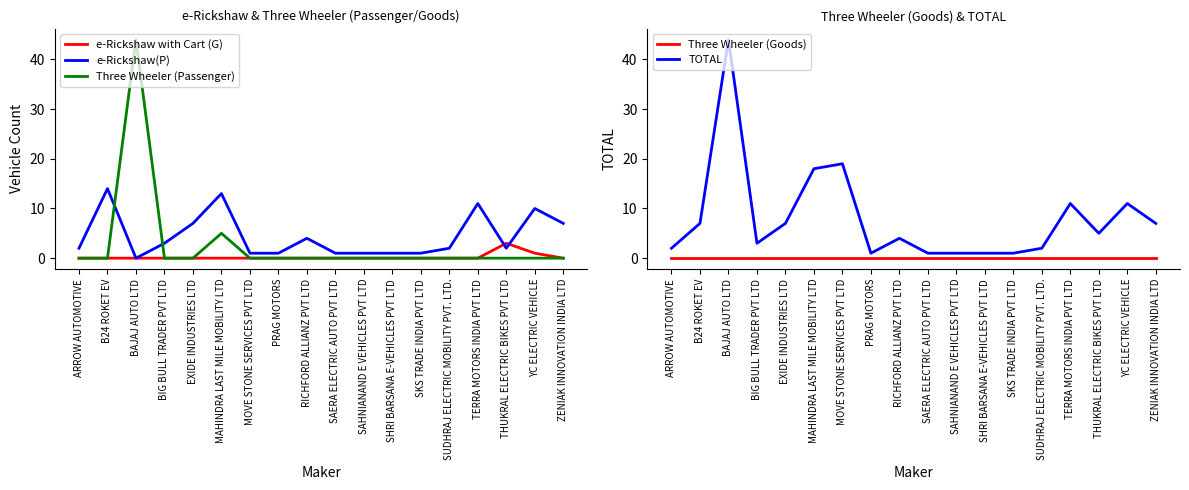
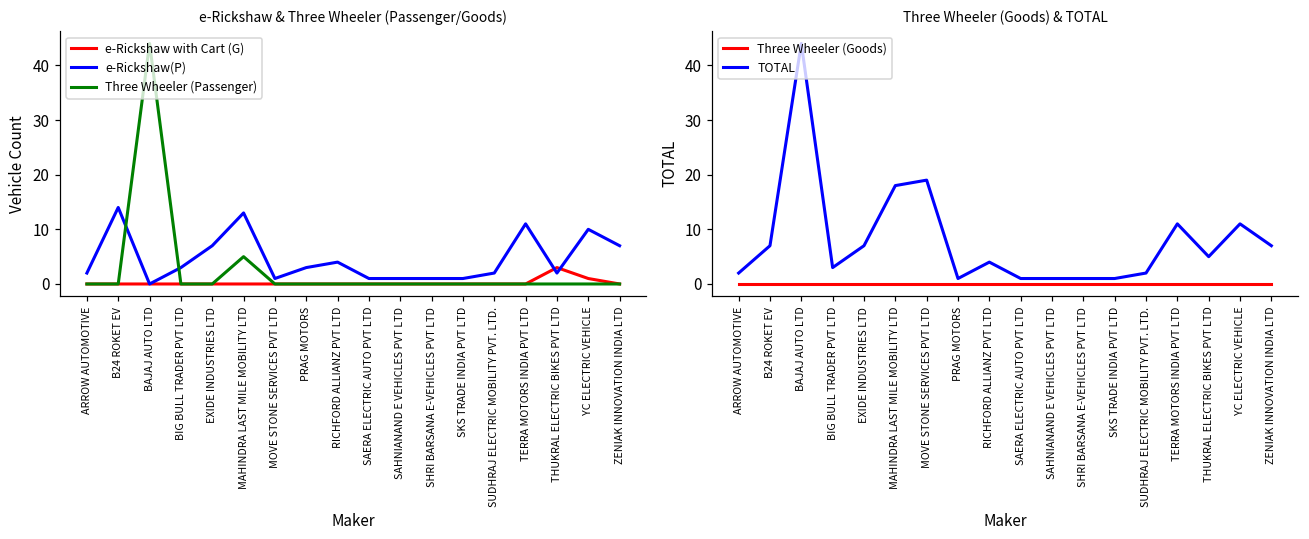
  {
    "e-Rickshaw & Three Wheeler (Passenger/Goods)": {
      "e-Rickshaw with Cart (G)": {
        "MAHINDRA LAST MILE MOBILITY LTD": 0,
        "THUKRAL ELECTRIC BIKES PVT LTD": 3,
        "YC ELECTRIC VEHICLE": 1
      },
      "e-Rickshaw(P)": {
        "ARROW AUTOMOTIVE": 2,
        "B24 ROKET EV": 14,
        "BIG BULL TRADER PVT LTD": 3,
        "EXIDE INDUSTRIES LTD": 7,
        "MAHINDRA LAST MILE MOBILITY LTD": 13,
        "MOVE STONE SERVICES PVT LTD": 1,
-       "PRAG MOTORS": 1,
+       "PRAG MOTORS": 3,
        "RICHFORD ALLIANZ PVT LTD": 4,
        "SAERA ELECTRIC AUTO PVT LTD": 1,
        "SAHNIANAND E VEHICLES PVT LTD": 1,
        "SHRI BARSANA E-VEHICLES PVT LTD": 1,
        "SKS TRADE INDIA PVT LTD": 1,
        "SUDHRAJ ELECTRIC MOBILITY PVT. LTD.": 2,
        "TERRA MOTORS INDIA PVT LTD": 11,
        "THUKRAL ELECTRIC BIKES PVT LTD": 2,
        "YC ELECTRIC VEHICLE": 10,
        "ZENIAK INNOVATION INDIA LTD": 7
      },
      "Three Wheeler (Passenger)": {
        "MAHINDRA LAST MILE MOBILITY LTD": 5,
        "THUKRAL ELECTRIC BIKES PVT LTD": 0,
        "YC ELECTRIC VEHICLE": 0
      }
    },
    "Three Wheeler (Goods) & TOTAL": {
      "Three Wheeler (Goods)": {
        "ARROW AUTOMOTIVE": 0,
        "B24 ROKET EV": 0,
        "BAJAJ AUTO LTD": 0,
        "BIG BULL TRADER PVT LTD": 0,
        "EXIDE INDUSTRIES LTD": 0,
        "MAHINDRA LAST MILE MOBILITY LTD": 0,
        "MOVE STONE SERVICES PVT LTD": 0,
        "PRAG MOTORS": 0,
        "RICHFORD ALLIANZ PVT LTD": 0,
        "SAERA ELECTRIC AUTO PVT LTD": 0,
        "SAHNIANAND E VEHICLES PVT LTD": 0,
        "SHRI BARSANA E-VEHICLES PVT LTD": 0,
        "SKS TRADE INDIA PVT LTD": 0,
        "SUDHRAJ ELECTRIC MOBILITY PVT. LTD.": 0,
        "TERRA MOTORS INDIA PVT LTD": 0,
        "THUKRAL ELECTRIC BIKES PVT LTD": 0,
        "YC ELECTRIC VEHICLE": 0,
        "ZENIAK INNOVATION INDIA LTD": 0
      },
      "TOTAL": {
        "ARROW AUTOMOTIVE": 2,
        "B24 ROKET EV": 7,
        "BIG BULL TRADER PVT LTD": 3,
        "EXIDE INDUSTRIES LTD": 7,
        "MAHINDRA LAST MILE MOBILITY LTD": 18,
        "MOVE STONE SERVICES PVT LTD": 19,
        "PRAG MOTORS": 1,
        "RICHFORD ALLIANZ PVT LTD": 4,
        "SAERA ELECTRIC AUTO PVT LTD": 1,
        "SAHNIANAND E VEHICLES PVT LTD": 1,
        "SHRI BARSANA E-VEHICLES PVT LTD": 1,
        "SKS TRADE INDIA PVT LTD": 1,
        "SUDHRAJ ELECTRIC MOBILITY PVT. LTD.": 2,
        "TERRA MOTORS INDIA PVT LTD": 11,
        "THUKRAL ELECTRIC BIKES PVT LTD": 5,
        "YC ELECTRIC VEHICLE": 11,
        "ZENIAK INNOVATION INDIA LTD": 7
      }
    }
  }
